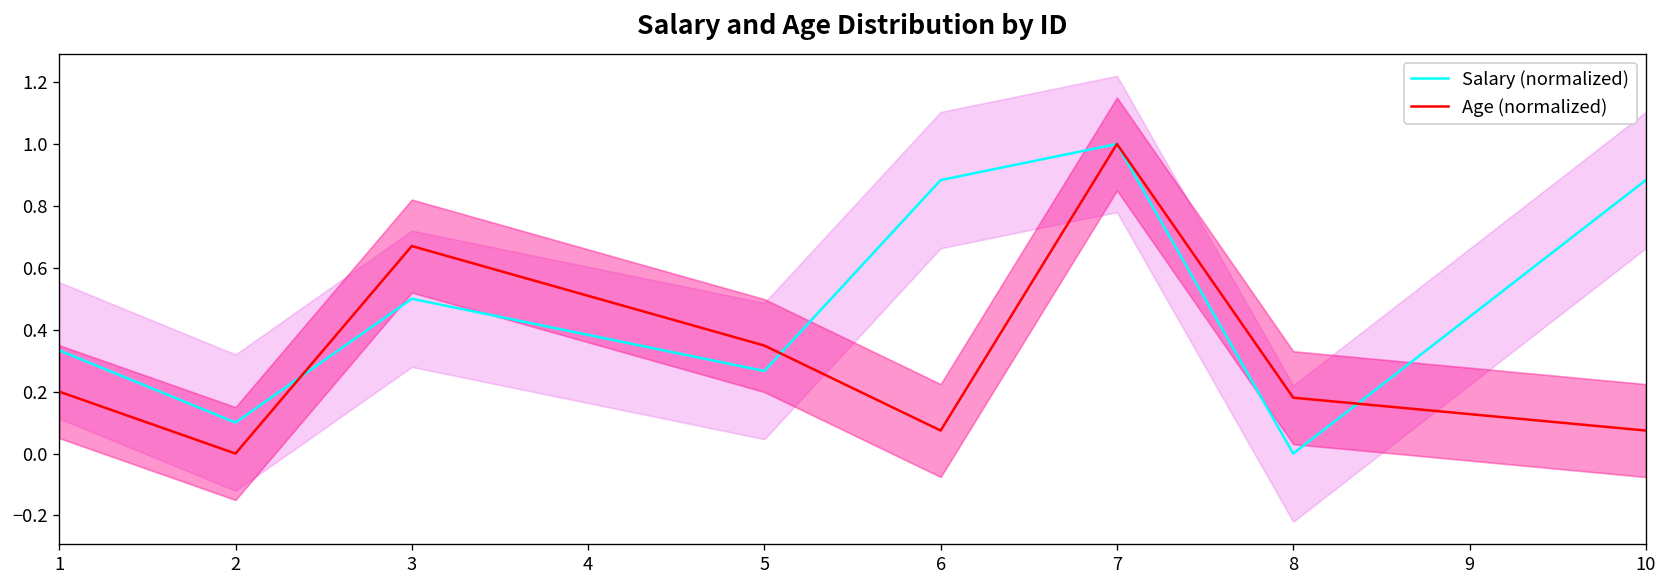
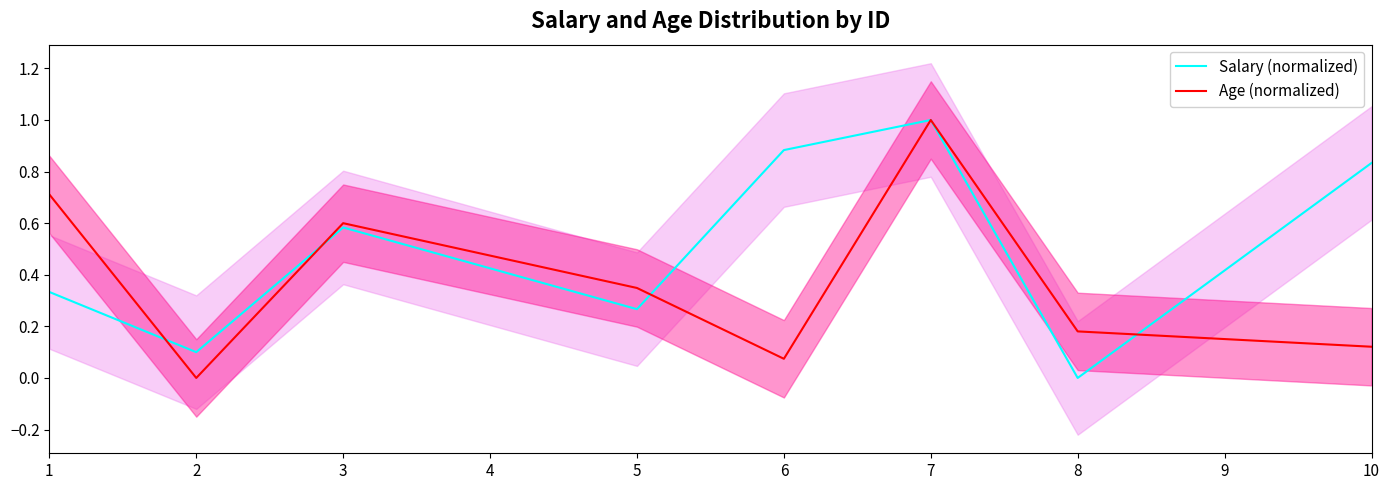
  {
    "Salary (normalized)": {
      "1": 0.33,
      "2": 0.10,
-     "3": 0.50,
+     "3": 0.58,
      "5": 0.27,
      "6": 0.88,
      "8": 0.00,
-     "10": 0.88
+     "10": 0.83
    },
    "Age (normalized)": {
-     "1": 0.20,
+     "1": 0.71,
      "2": 0.00,
-     "3": 0.67,
+     "3": 0.60,
      "5": 0.35,
      "6": 0.07,
      "8": 0.18,
-     "10": 0.07
+     "10": 0.12
    }
  }
